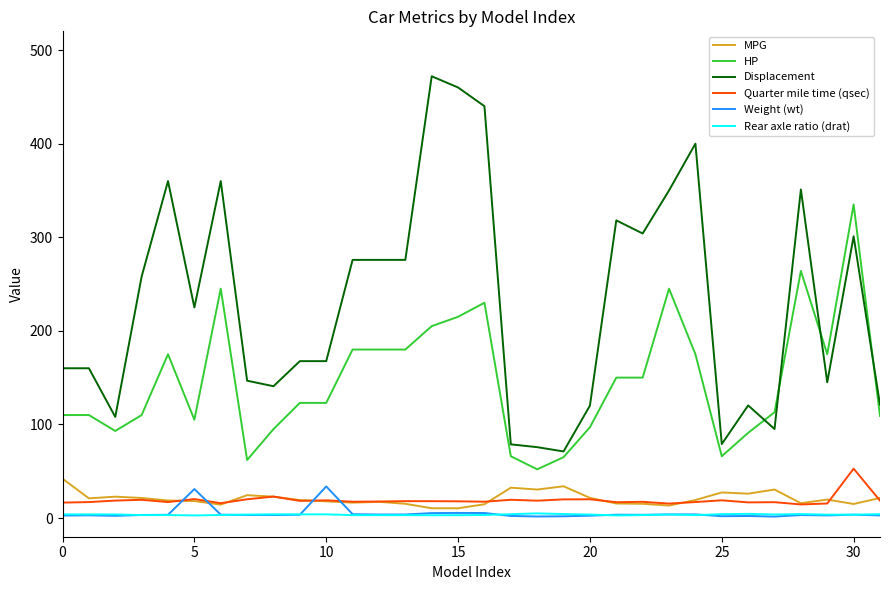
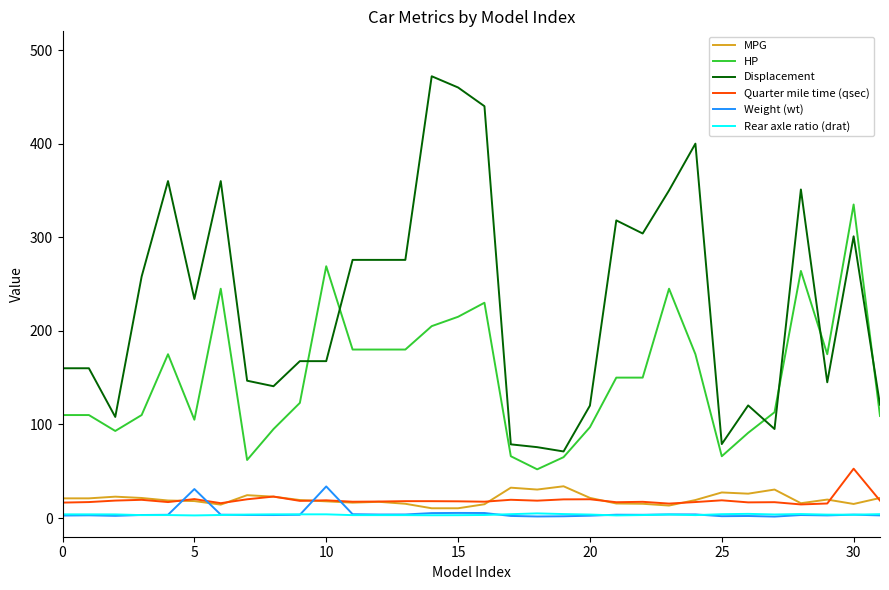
  {
    "MPG": {
-     "0": 40,
+     "0": 20,
      "15": 10,
      "25": 30,
      "30": 20
    },
    "HP": {
      "0": 110,
      "5": 110,
-     "10": 120,
+     "10": 270,
      "15": 220,
      "20": 100,
      "25": 70,
      "30": 340
    },
    "Displacement": {
      "0": 160,
-     "5": 225,
+     "5": 234,
      "10": 170,
      "15": 460,
      "20": 120,
      "25": 80,
      "30": 300
    },
    "Quarter mile time (qsec)": {
      "0": 20,
      "15": 20,
      "25": 20,
      "30": 50
    },
    "Weight (wt)": {
      "5": 30,
      "10": 30
    },
    "Rear axle ratio (drat)": {
      "5": 0,
      "10": 0
    }
  }
